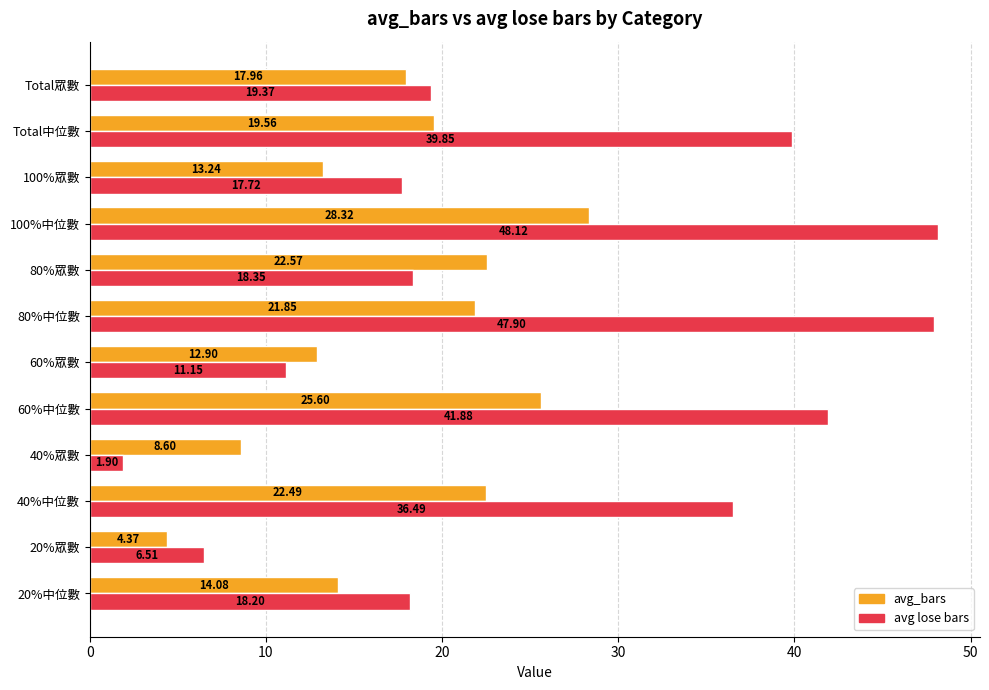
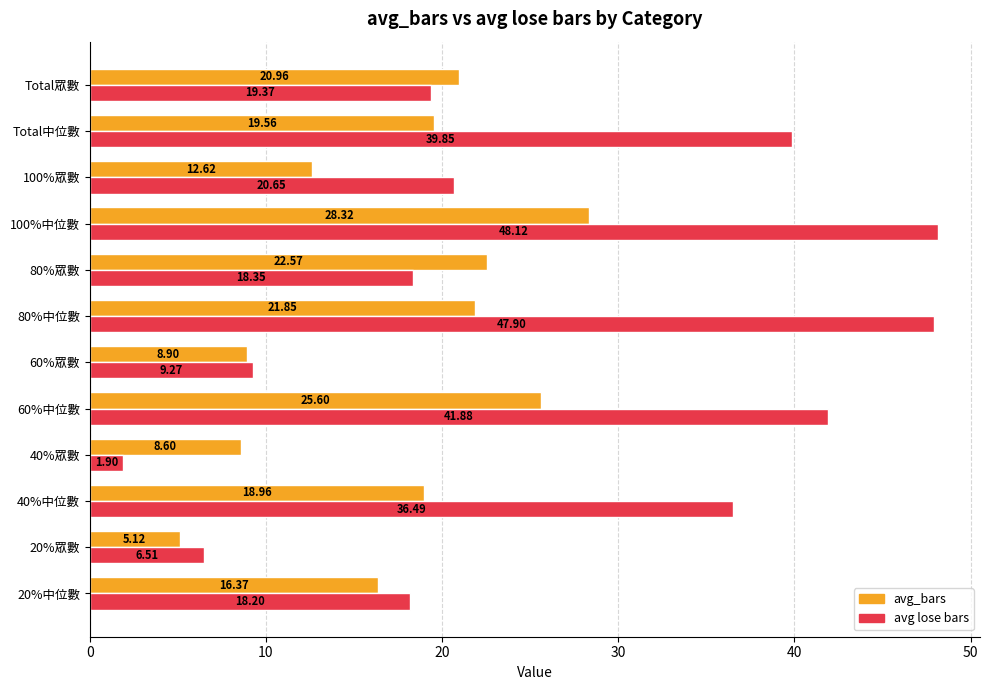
  {
    "avg_bars": {
-     "Total眾數": 17.96,
+     "Total眾數": 20.96,
      "Total中位數": 19.56,
-     "100%眾數": 13.24,
+     "100%眾數": 12.62,
      "100%中位數": 28.32,
      "80%眾數": 22.57,
      "80%中位數": 21.85,
-     "60%眾數": 12.90,
+     "60%眾數": 8.90,
      "60%中位數": 25.60,
      "40%眾數": 8.60,
-     "40%中位數": 22.49,
-     "20%眾數": 4.37,
-     "20%中位數": 14.08
+     "40%中位數": 18.96,
+     "20%眾數": 5.12,
+     "20%中位數": 16.37
    },
    "avg lose bars": {
      "Total眾數": 19.37,
      "Total中位數": 39.85,
-     "100%眾數": 17.72,
+     "100%眾數": 20.65,
      "100%中位數": 48.12,
      "80%眾數": 18.35,
      "80%中位數": 47.90,
-     "60%眾數": 11.15,
+     "60%眾數": 9.27,
      "60%中位數": 41.88,
      "40%眾數": 1.90,
      "40%中位數": 36.49,
      "20%眾數": 6.51,
      "20%中位數": 18.20
    }
  }
